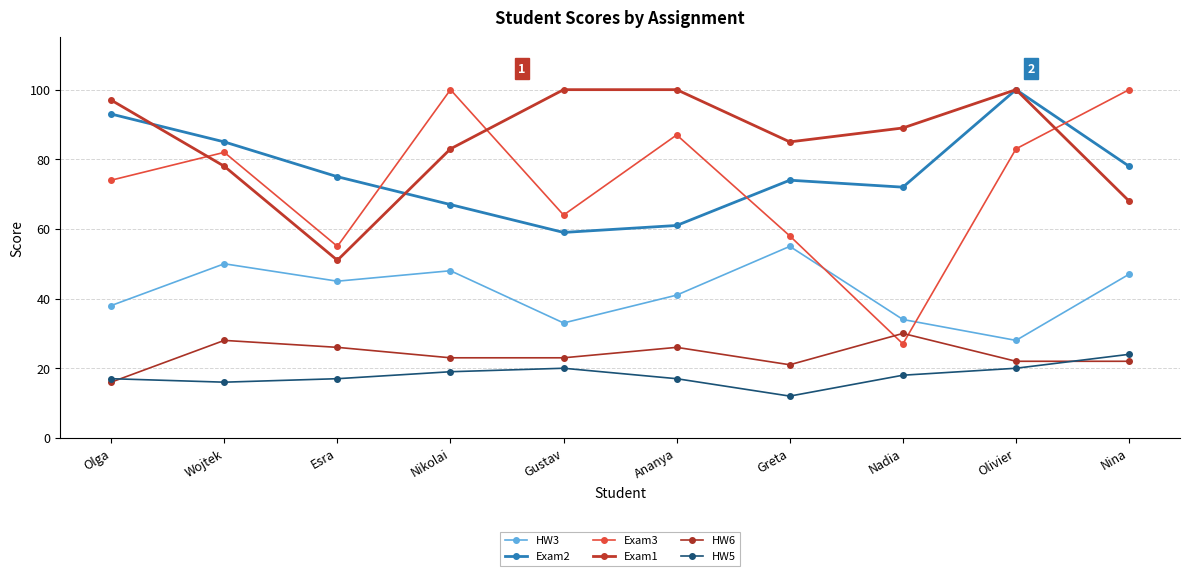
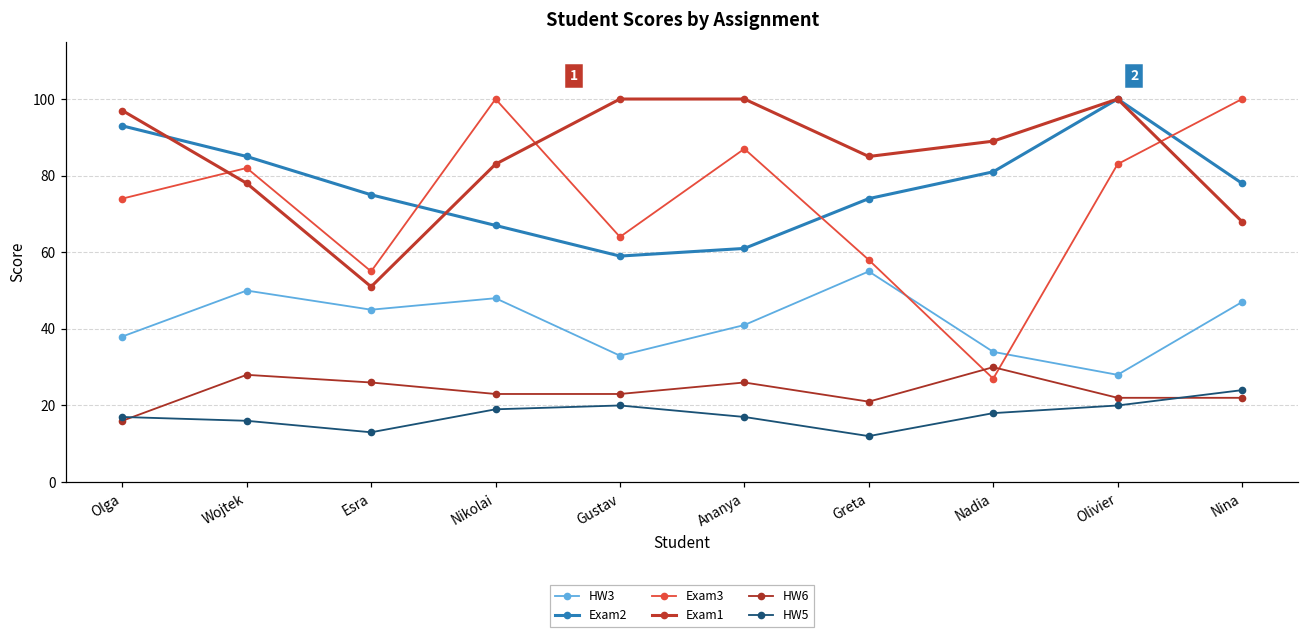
  {
    "HW3": {
      "Olga": 38,
      "Wojtek": 50,
      "Esra": 45,
      "Nikolai": 48,
      "Gustav": 33,
      "Ananya": 41,
      "Greta": 55,
      "Nadia": 34,
      "Olivier": 28,
      "Nina": 47
    },
    "Exam2": {
      "Olga": 93,
      "Wojtek": 85,
      "Esra": 75,
      "Nikolai": 67,
      "Gustav": 59,
      "Ananya": 61,
      "Greta": 74,
-     "Nadia": 72,
+     "Nadia": 81,
      "Nina": 78
    },
    "HW5": {
      "Olga": 17,
      "Wojtek": 16,
-     "Esra": 17,
+     "Esra": 13,
      "Nikolai": 19,
      "Gustav": 20,
      "Ananya": 17,
      "Greta": 12,
      "Nadia": 18,
      "Olivier": 20,
      "Nina": 24
    }
  }
